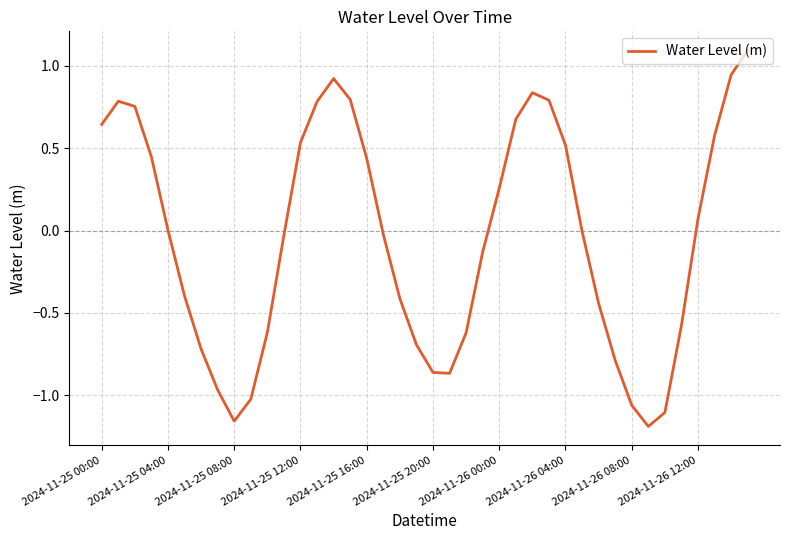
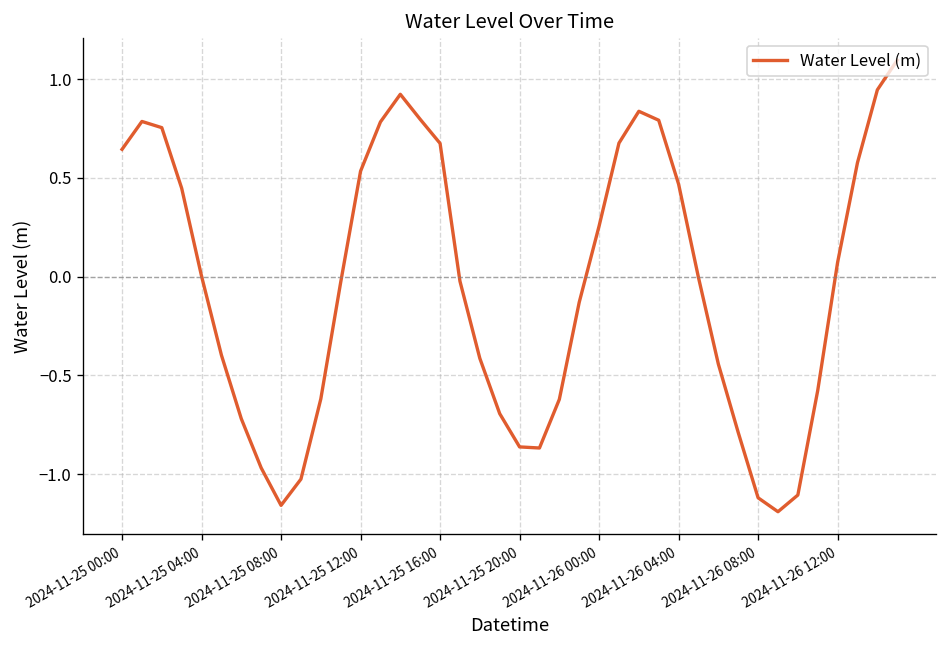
  {
    "2024-11-25 00:00": 0.64,
    "2024-11-25 04:00": 0.00,
    "2024-11-25 08:00": -1.16,
    "2024-11-25 12:00": 0.53,
-   "2024-11-25 16:00": 0.44,
+   "2024-11-25 16:00": 0.67,
    "2024-11-25 20:00": -0.86,
    "2024-11-26 00:00": 0.26,
-   "2024-11-26 04:00": 0.52,
-   "2024-11-26 08:00": -1.06,
+   "2024-11-26 04:00": 0.47,
+   "2024-11-26 08:00": -1.12,
    "2024-11-26 12:00": 0.07
  }
